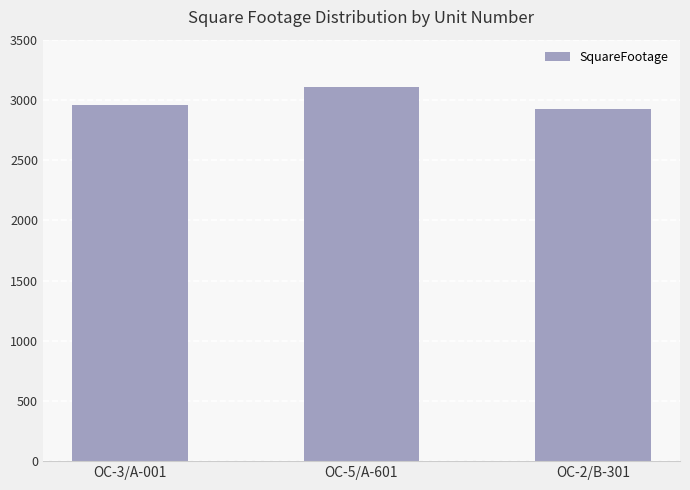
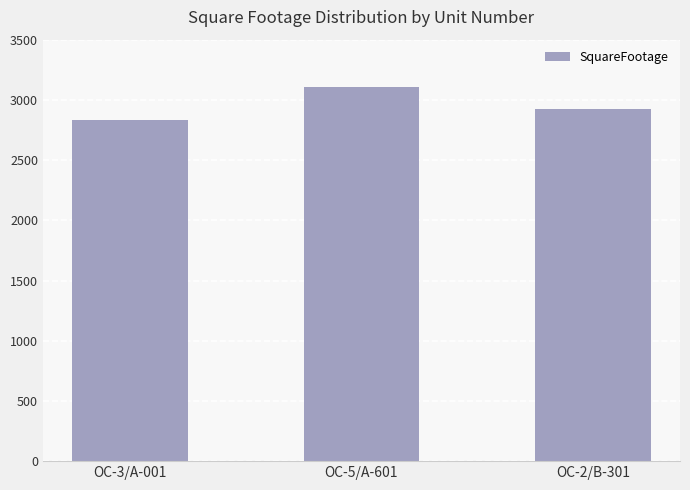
  {
-   "OC-3/A-001": 2950,
+   "OC-3/A-001": 2830,
    "OC-5/A-601": 3100,
    "OC-2/B-301": 2920
  }
